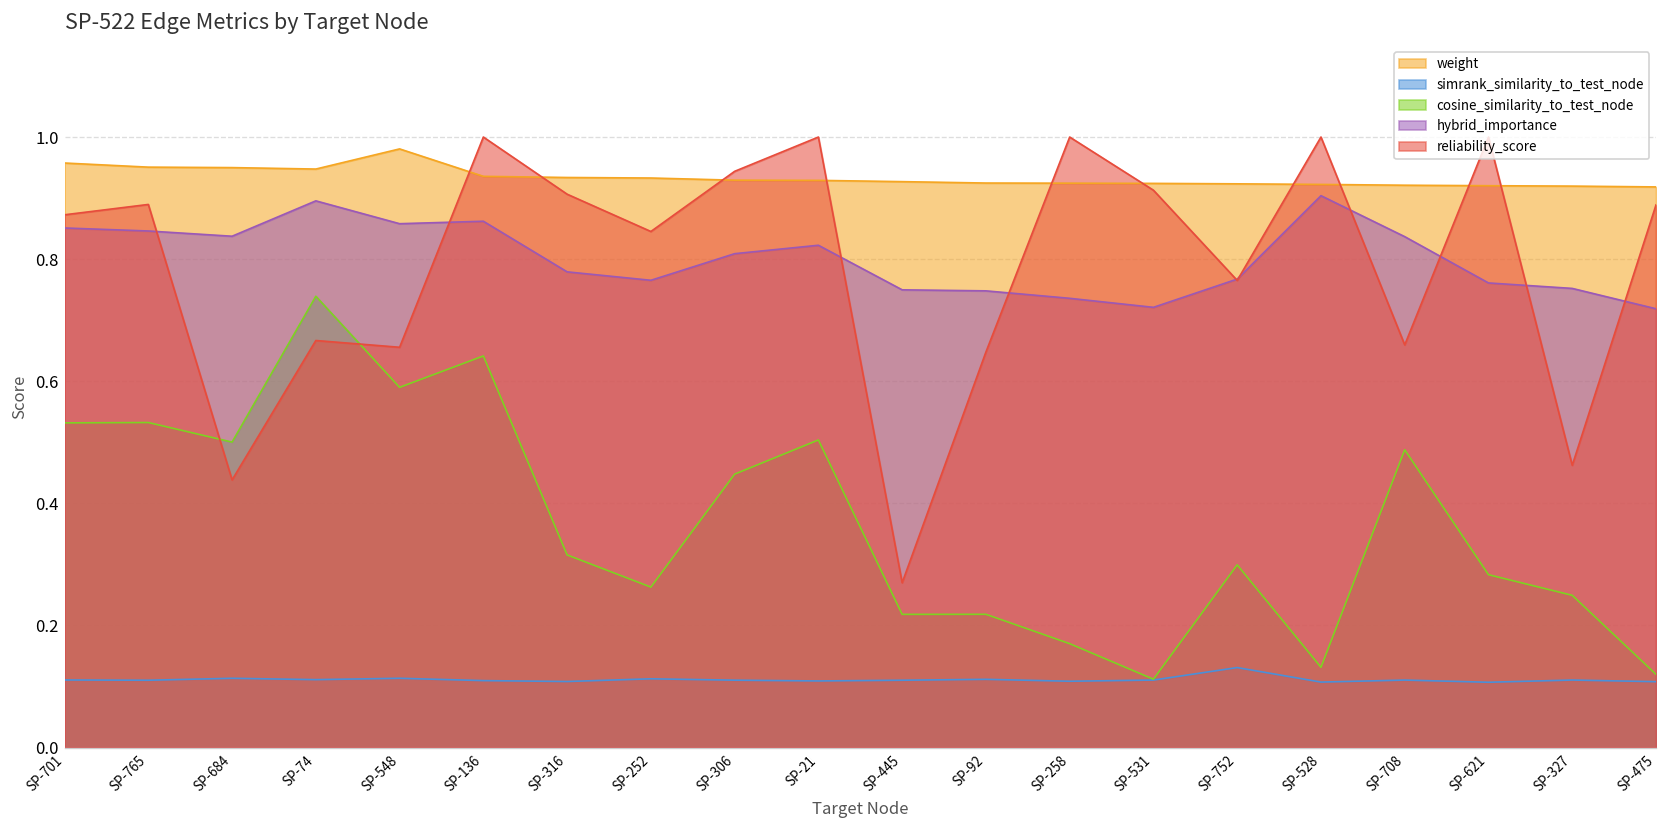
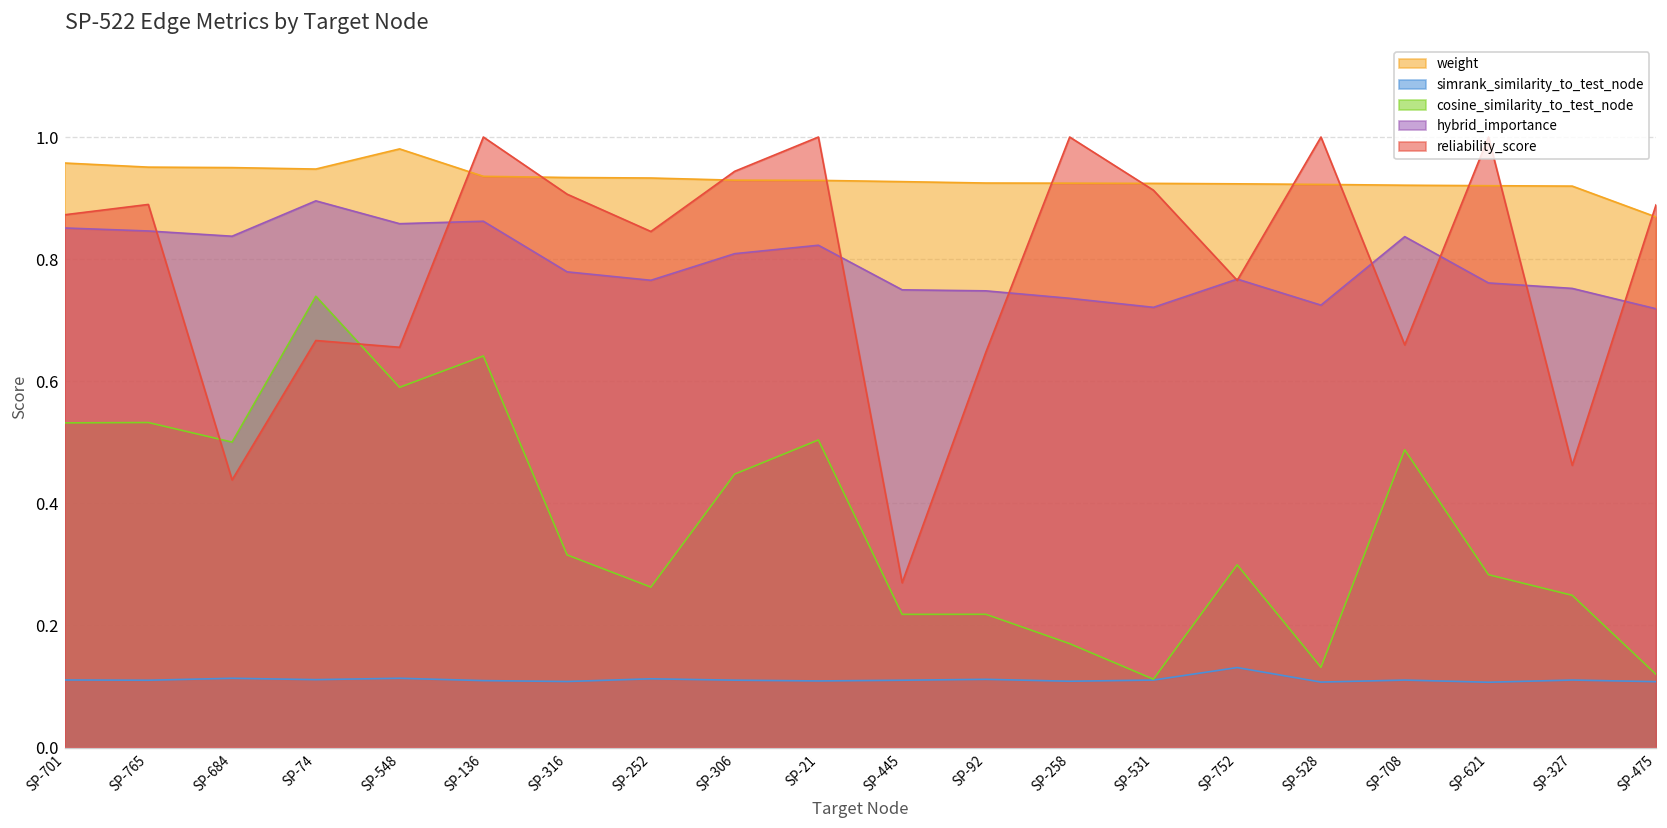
  {
    "weight": {
      "SP-701": 0.96,
      "SP-765": 0.95,
      "SP-684": 0.95,
      "SP-74": 0.95,
      "SP-548": 0.98,
      "SP-136": 0.94,
      "SP-316": 0.93,
      "SP-252": 0.93,
      "SP-306": 0.93,
      "SP-21": 0.93,
      "SP-445": 0.93,
      "SP-92": 0.92,
      "SP-258": 0.92,
      "SP-531": 0.92,
      "SP-752": 0.92,
      "SP-528": 0.92,
      "SP-708": 0.92,
      "SP-621": 0.92,
      "SP-327": 0.92,
-     "SP-475": 0.92
+     "SP-475": 0.87
    },
    "simrank_similarity_to_test_node": {
      "SP-701": 0.11,
      "SP-765": 0.11,
      "SP-684": 0.11,
      "SP-74": 0.11,
      "SP-548": 0.11,
      "SP-136": 0.11,
      "SP-316": 0.11,
      "SP-252": 0.11,
      "SP-306": 0.11,
      "SP-21": 0.11,
      "SP-445": 0.11,
      "SP-92": 0.11,
      "SP-258": 0.11,
      "SP-752": 0.13,
      "SP-528": 0.11,
      "SP-708": 0.11,
      "SP-621": 0.11,
      "SP-327": 0.11,
      "SP-475": 0.11
    },
    "cosine_similarity_to_test_node": {
      "SP-701": 0.53,
      "SP-765": 0.53,
      "SP-684": 0.50,
      "SP-74": 0.74,
      "SP-548": 0.59,
      "SP-136": 0.64,
      "SP-316": 0.32,
      "SP-252": 0.26,
      "SP-306": 0.45,
      "SP-21": 0.50,
      "SP-445": 0.22,
      "SP-92": 0.22,
      "SP-258": 0.17,
      "SP-752": 0.30,
      "SP-528": 0.13,
      "SP-708": 0.49,
      "SP-621": 0.28,
      "SP-327": 0.25,
      "SP-475": 0.12
    },
    "hybrid_importance": {
      "SP-701": 0.85,
      "SP-765": 0.85,
      "SP-684": 0.84,
      "SP-74": 0.90,
      "SP-548": 0.86,
      "SP-136": 0.86,
      "SP-316": 0.78,
      "SP-252": 0.77,
      "SP-306": 0.81,
      "SP-21": 0.82,
      "SP-445": 0.75,
      "SP-92": 0.75,
      "SP-258": 0.74,
      "SP-531": 0.72,
-     "SP-528": 0.90,
+     "SP-528": 0.72,
      "SP-708": 0.84,
      "SP-621": 0.76,
      "SP-327": 0.75,
      "SP-475": 0.72
    },
    "reliability_score": {
      "SP-701": 0.87,
      "SP-765": 0.89,
      "SP-684": 0.44,
      "SP-74": 0.67,
      "SP-548": 0.66,
      "SP-136": 1.00,
      "SP-316": 0.91,
      "SP-252": 0.85,
      "SP-306": 0.94,
      "SP-21": 1.00,
      "SP-445": 0.27,
      "SP-92": 0.65,
      "SP-258": 1.00,
      "SP-531": 0.91,
      "SP-528": 1.00,
      "SP-708": 0.66,
      "SP-327": 0.46,
      "SP-475": 0.89
    }
  }
